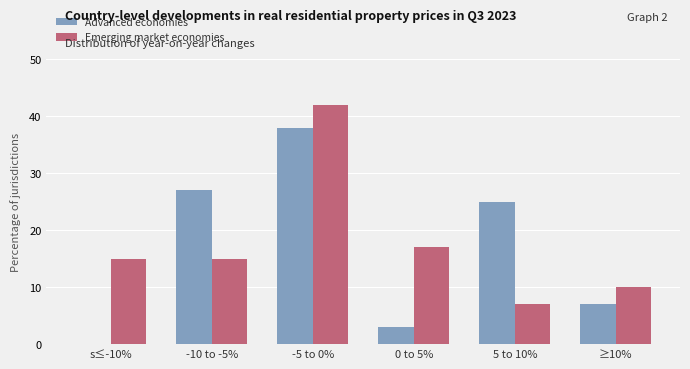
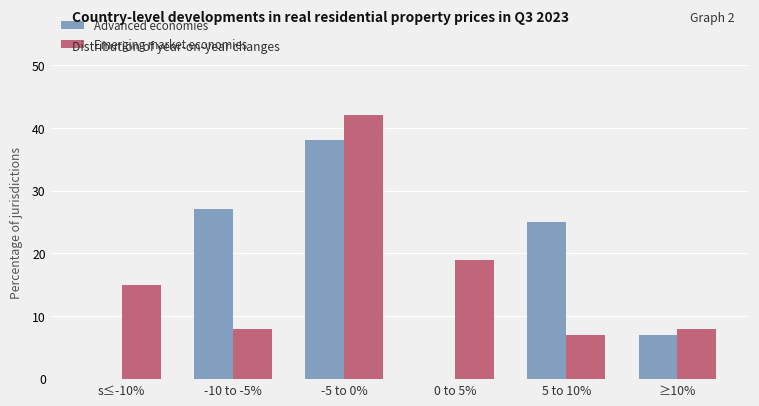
  {
    "Advanced economies": {
      "s≤-10%": 0,
      "-10 to -5%": 27,
      "-5 to 0%": 38,
-     "0 to 5%": 3,
+     "0 to 5%": 0,
      "5 to 10%": 25,
      "≥10%": 7
    },
    "Emerging market economies": {
      "s≤-10%": 15,
-     "-10 to -5%": 15,
+     "-10 to -5%": 8,
      "-5 to 0%": 42,
-     "0 to 5%": 17,
+     "0 to 5%": 19,
      "5 to 10%": 7,
-     "≥10%": 10
+     "≥10%": 8
    }
  }
